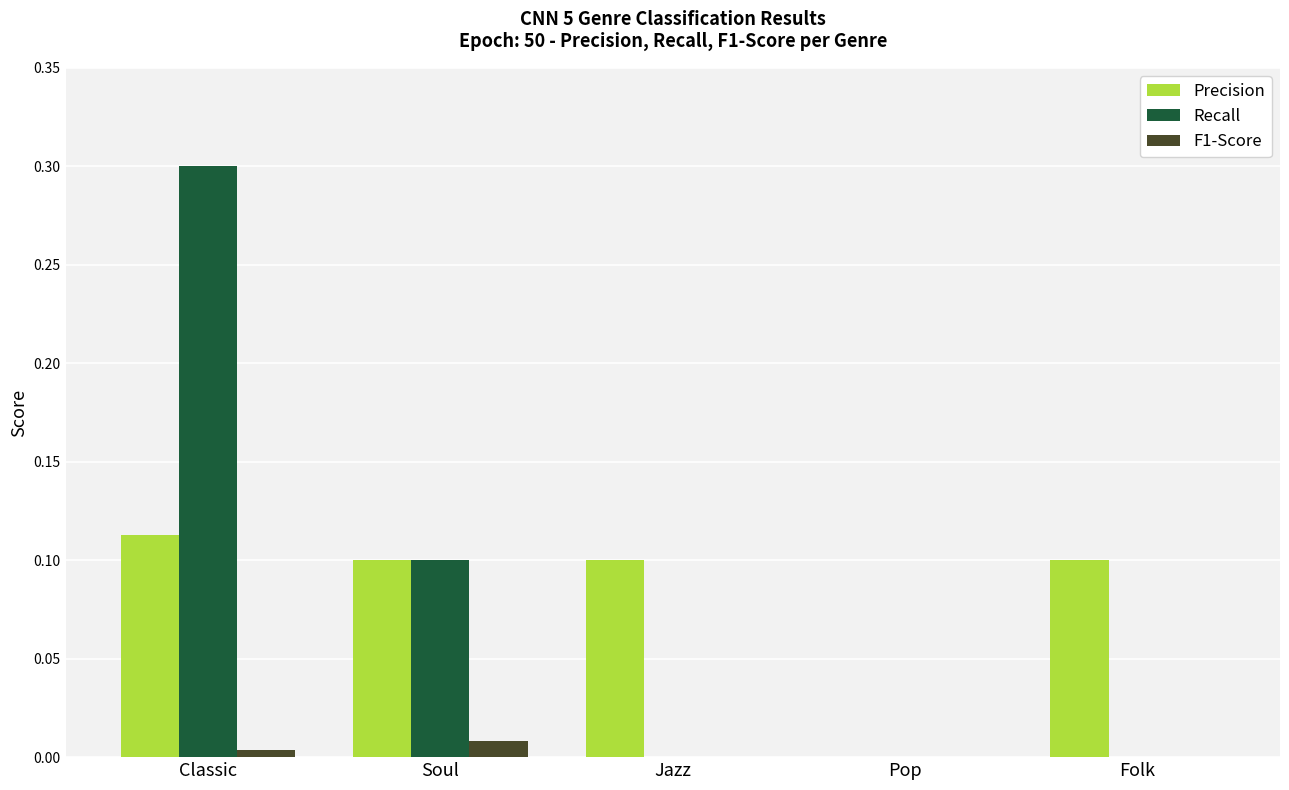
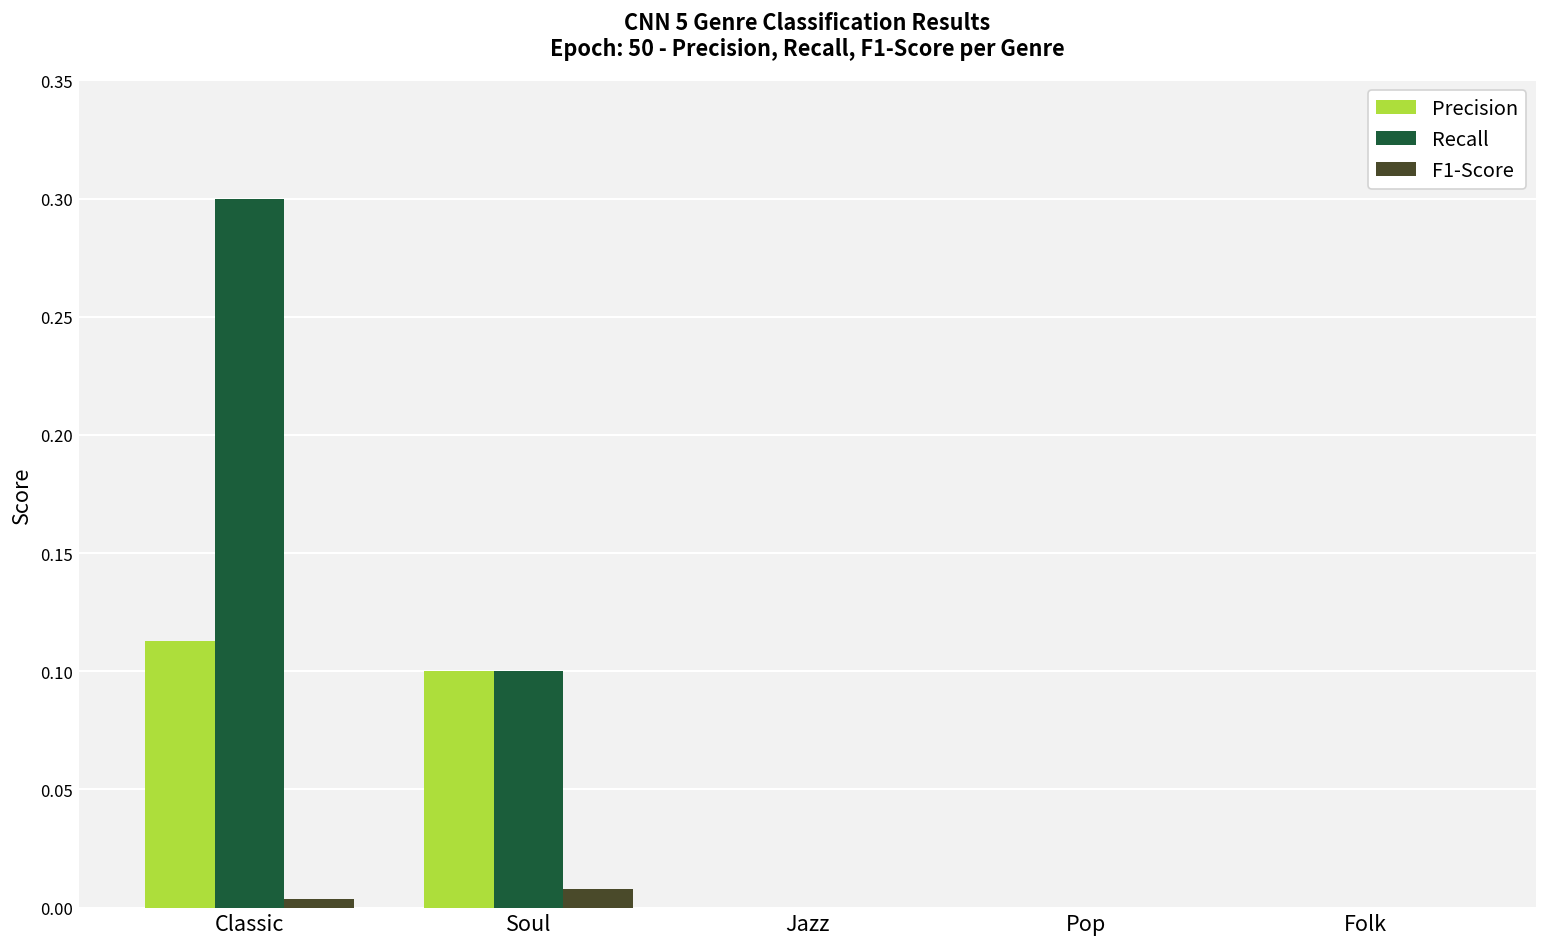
  {
    "Precision": {
      "Classic": 0.113,
      "Soul": 0.1,
-     "Jazz": 0.1,
+     "Jazz": 0.0,
      "Pop": 0.0,
-     "Folk": 0.1
+     "Folk": 0.0
    }
  }
